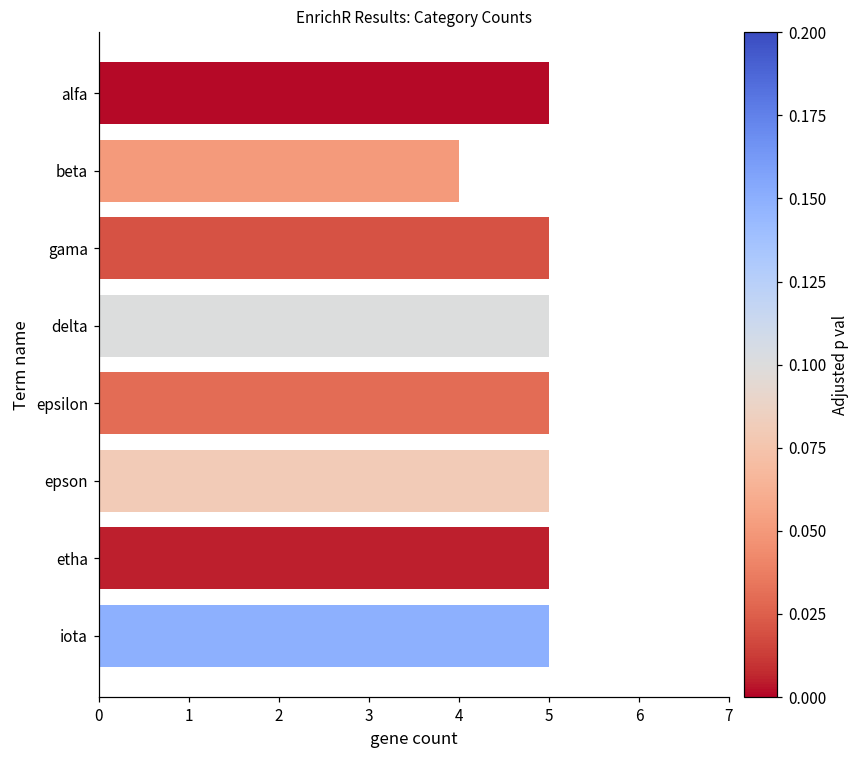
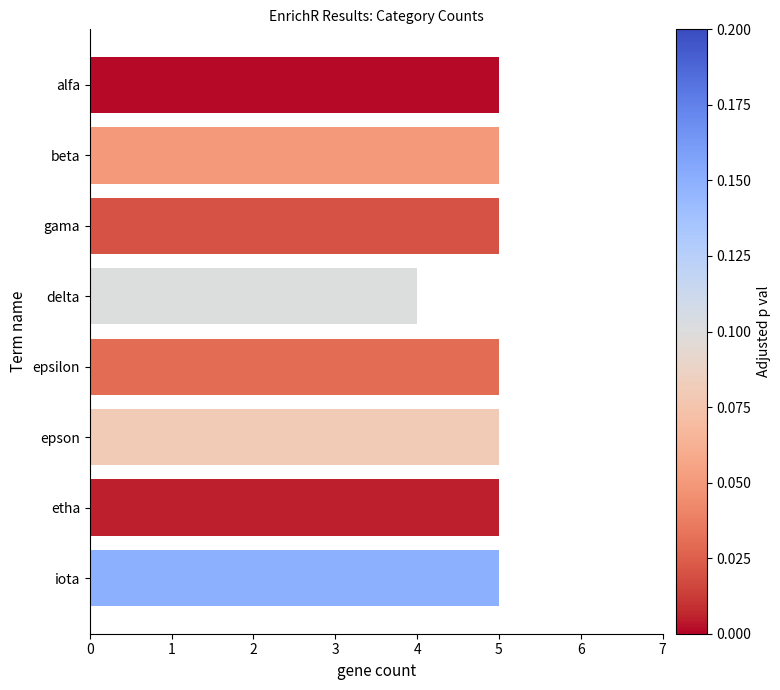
  {
    "alfa": 5,
-   "beta": 4,
+   "beta": 5,
    "gama": 5,
-   "delta": 5,
+   "delta": 4,
    "epsilon": 5,
    "epson": 5,
    "etha": 5,
    "iota": 5
  }
